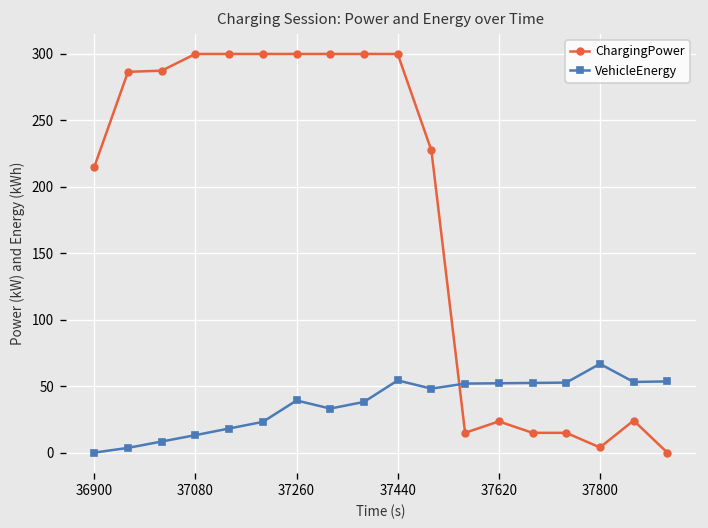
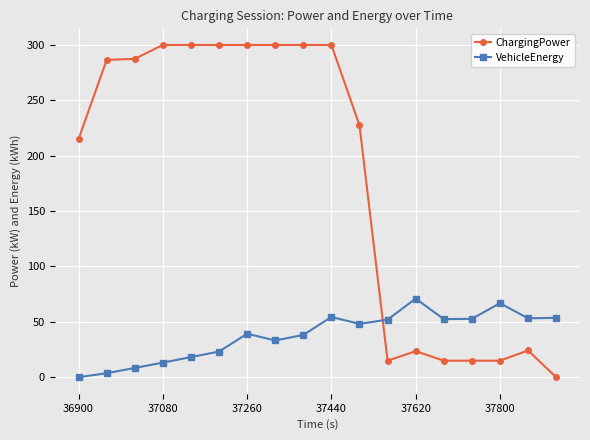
  {
    "ChargingPower": {
      "36900": 215,
      "37080": 300,
      "37260": 300,
      "37440": 300,
      "37620": 24,
-     "37800": 4
+     "37800": 15
    },
    "VehicleEnergy": {
      "36900": 0,
      "37080": 13,
      "37260": 39,
      "37440": 54,
-     "37620": 52,
+     "37620": 71,
      "37800": 67
    }
  }
